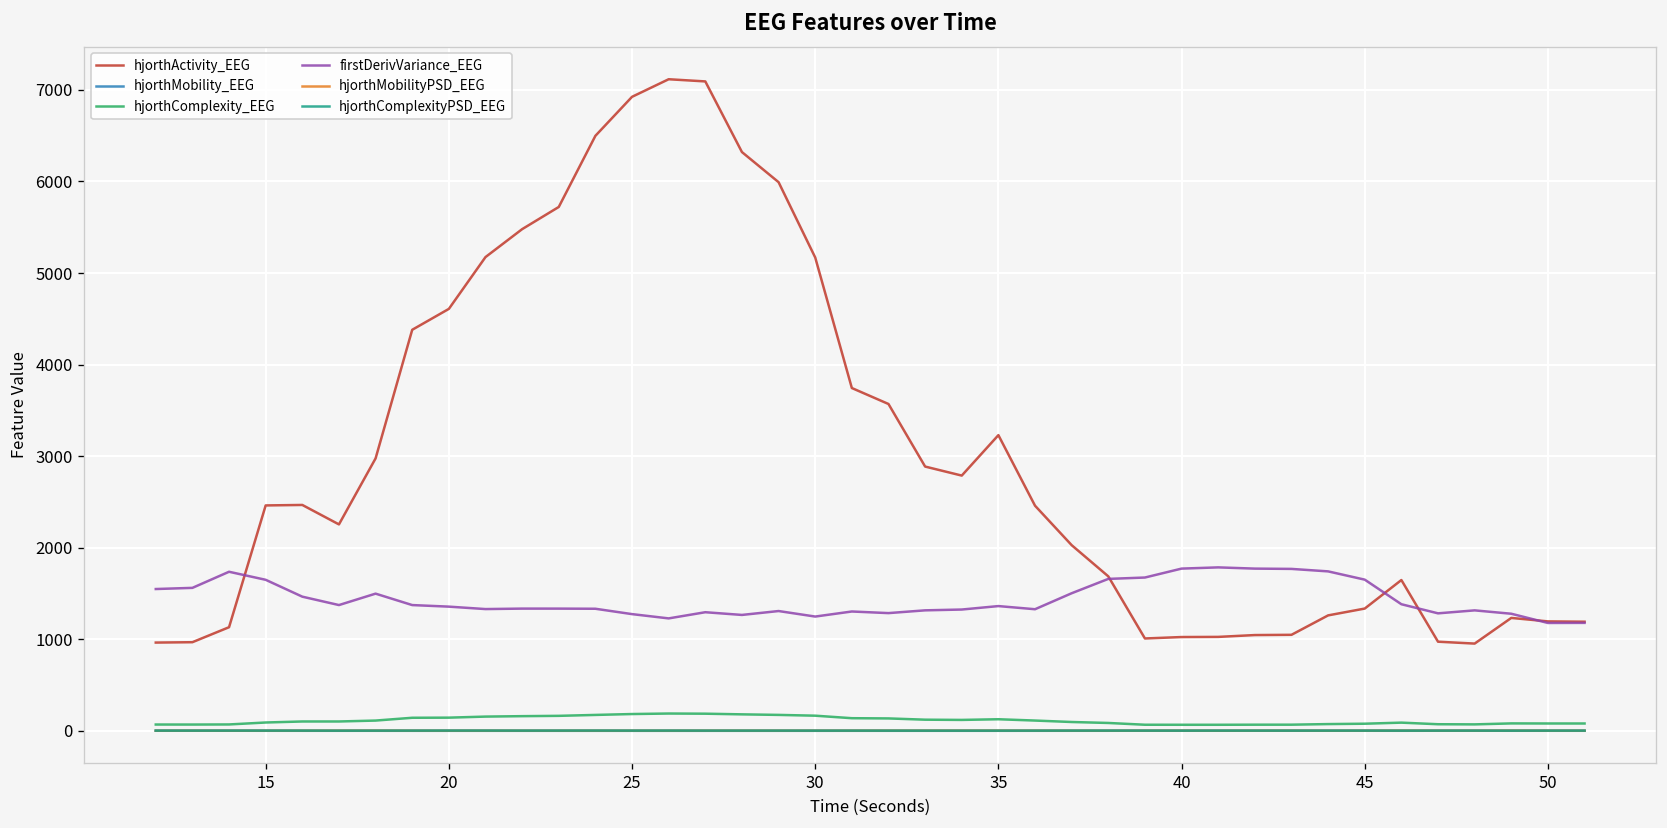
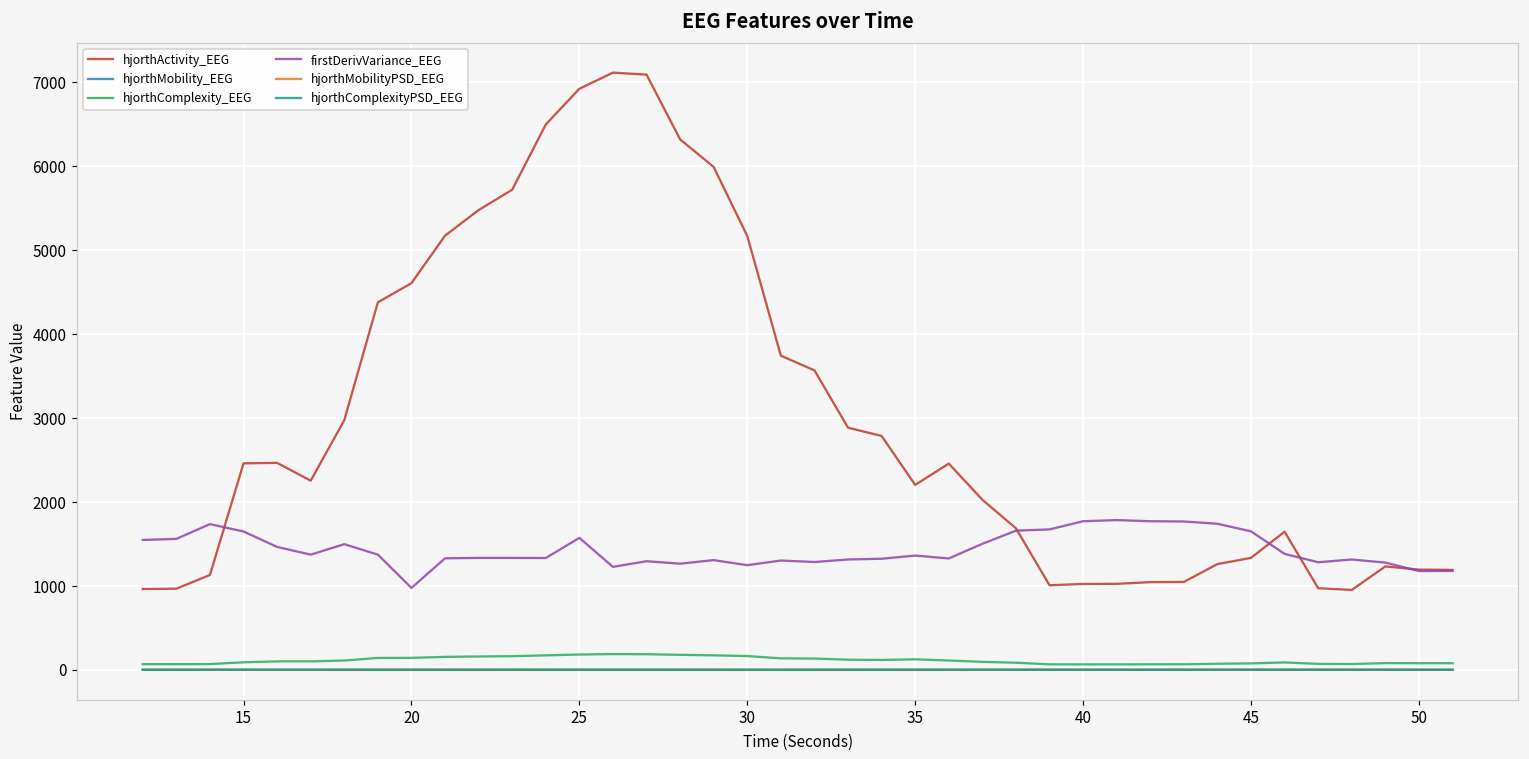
  {
    "hjorthActivity_EEG": {
      "15": 2500,
      "20": 4600,
      "25": 6900,
      "30": 5200,
-     "35": 3200,
+     "35": 2200,
      "40": 1000,
      "45": 1300
    },
    "firstDerivVariance_EEG": {
      "15": 1600,
-     "20": 1400,
-     "25": 1300,
+     "20": 1000,
+     "25": 1600,
      "30": 1200,
      "35": 1400,
      "40": 1800,
      "45": 1700
    }
  }
